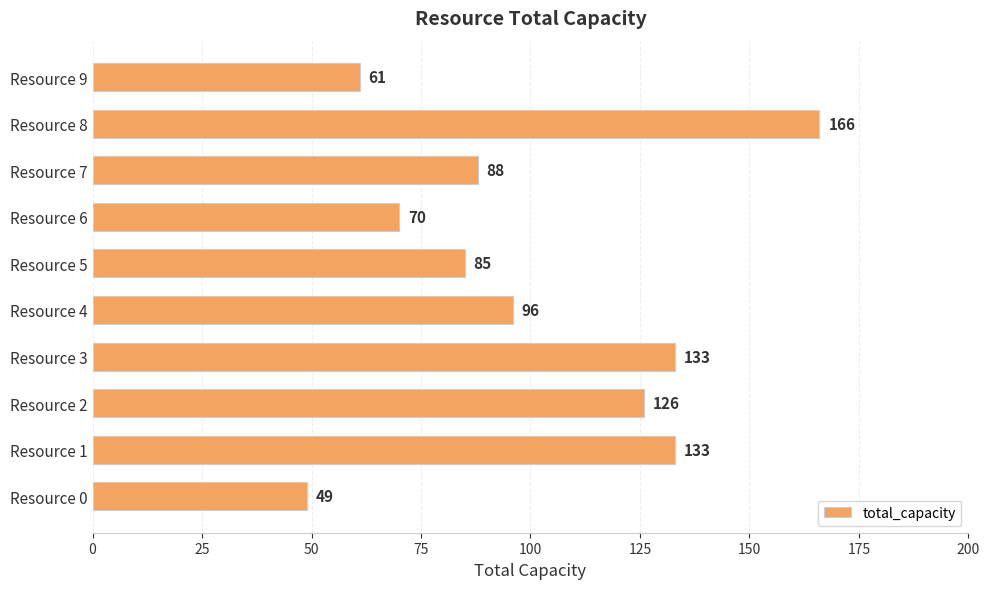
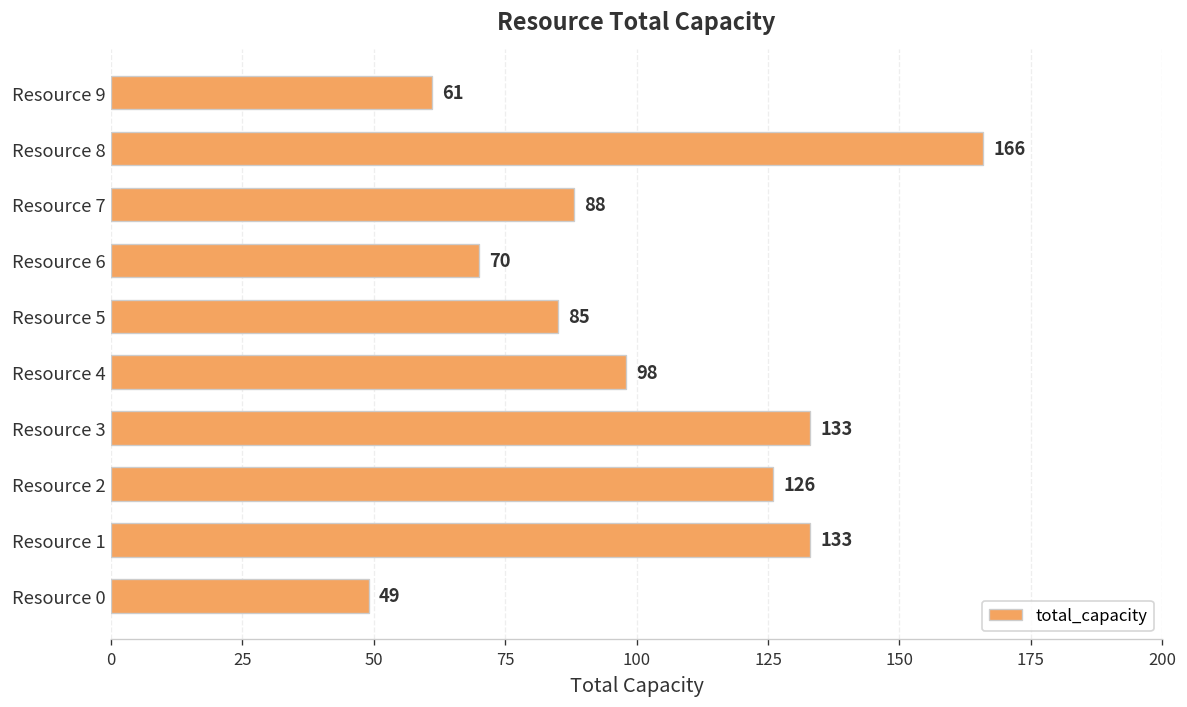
  {
    "Resource 9": 61,
    "Resource 8": 166,
    "Resource 7": 88,
    "Resource 6": 70,
    "Resource 5": 85,
-   "Resource 4": 96,
+   "Resource 4": 98,
    "Resource 3": 133,
    "Resource 2": 126,
    "Resource 1": 133,
    "Resource 0": 49
  }
